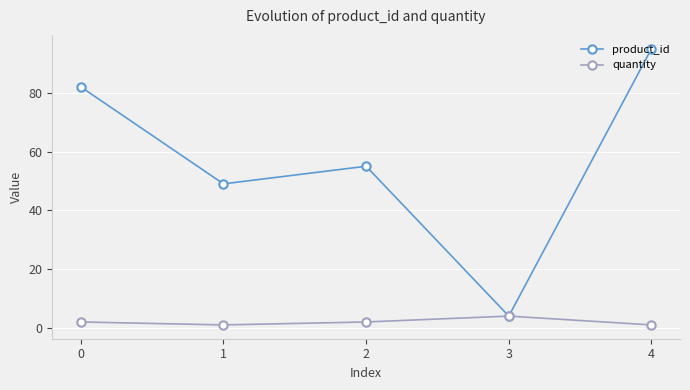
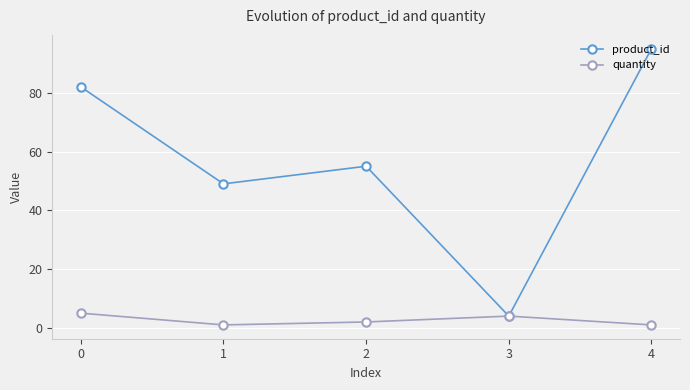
  {
    "product_id": {
      "0": 82,
      "1": 49,
      "2": 55,
      "4": 95
    },
    "quantity": {
-     "0": 2,
+     "0": 5,
      "1": 1,
      "2": 2,
      "4": 1
    }
  }
